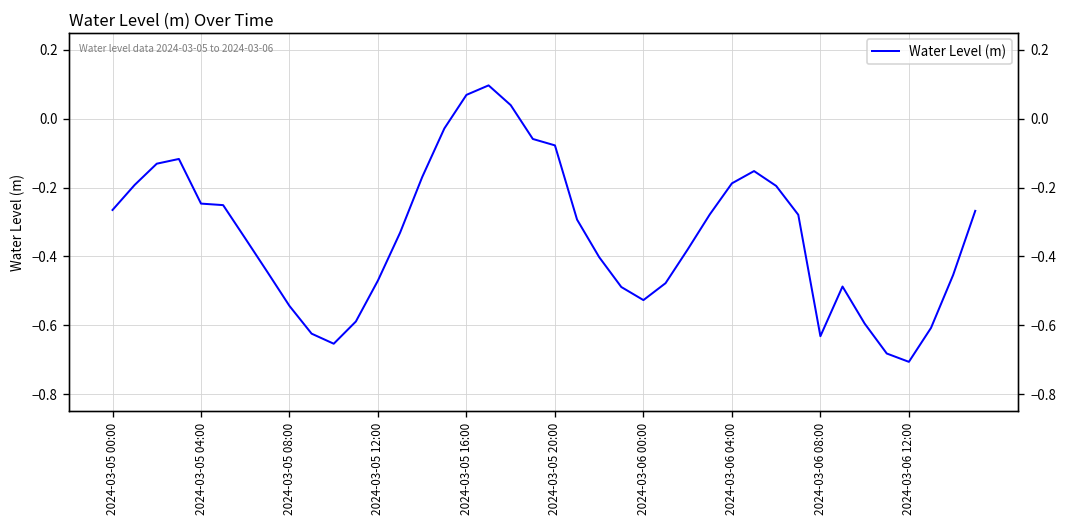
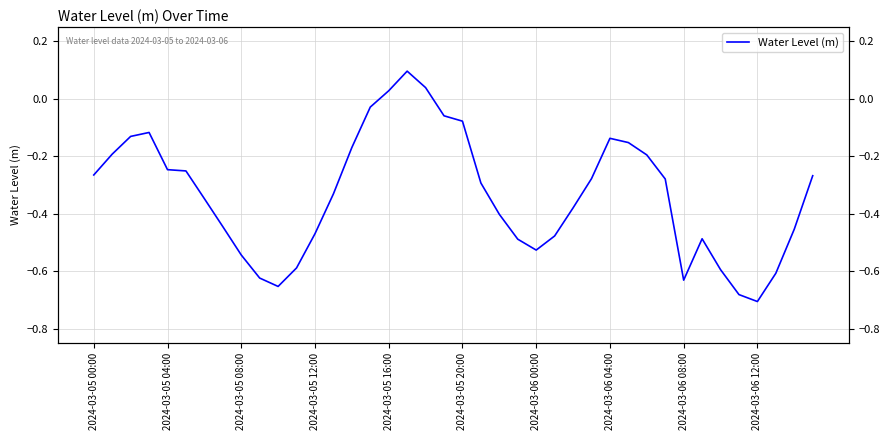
  {
    "2024-03-05 00:00": -0.27,
    "2024-03-05 04:00": -0.25,
    "2024-03-05 08:00": -0.54,
    "2024-03-05 12:00": -0.47,
-   "2024-03-05 16:00": 0.07,
+   "2024-03-05 16:00": 0.03,
    "2024-03-05 20:00": -0.08,
    "2024-03-06 00:00": -0.53,
-   "2024-03-06 04:00": -0.19,
+   "2024-03-06 04:00": -0.14,
    "2024-03-06 08:00": -0.63,
    "2024-03-06 12:00": -0.71
  }
